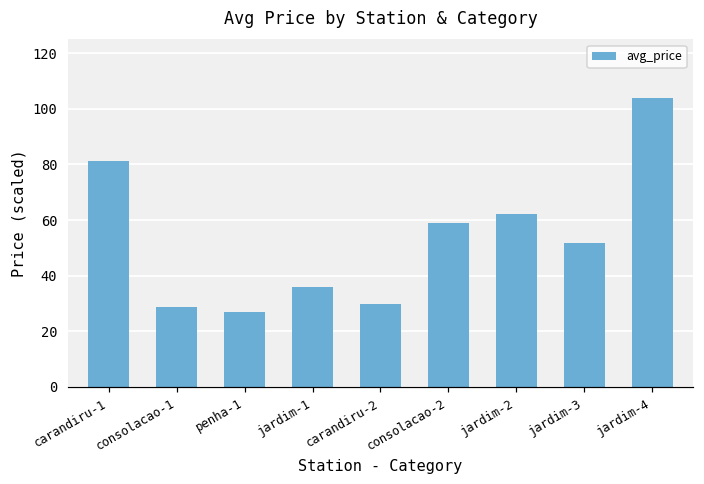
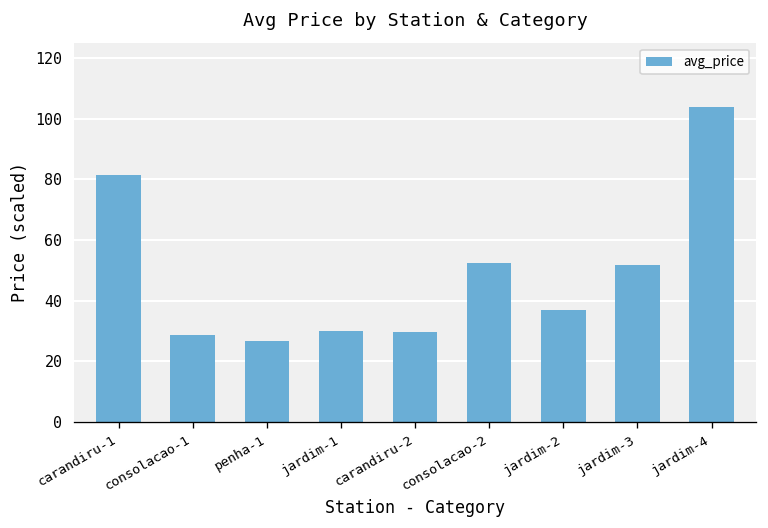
  {
    "carandiru-1": 81,
    "consolacao-1": 29,
    "penha-1": 27,
-   "jardim-1": 36,
+   "jardim-1": 30,
    "carandiru-2": 30,
-   "consolacao-2": 59,
-   "jardim-2": 62,
+   "consolacao-2": 52,
+   "jardim-2": 37,
    "jardim-3": 52,
    "jardim-4": 104
  }
